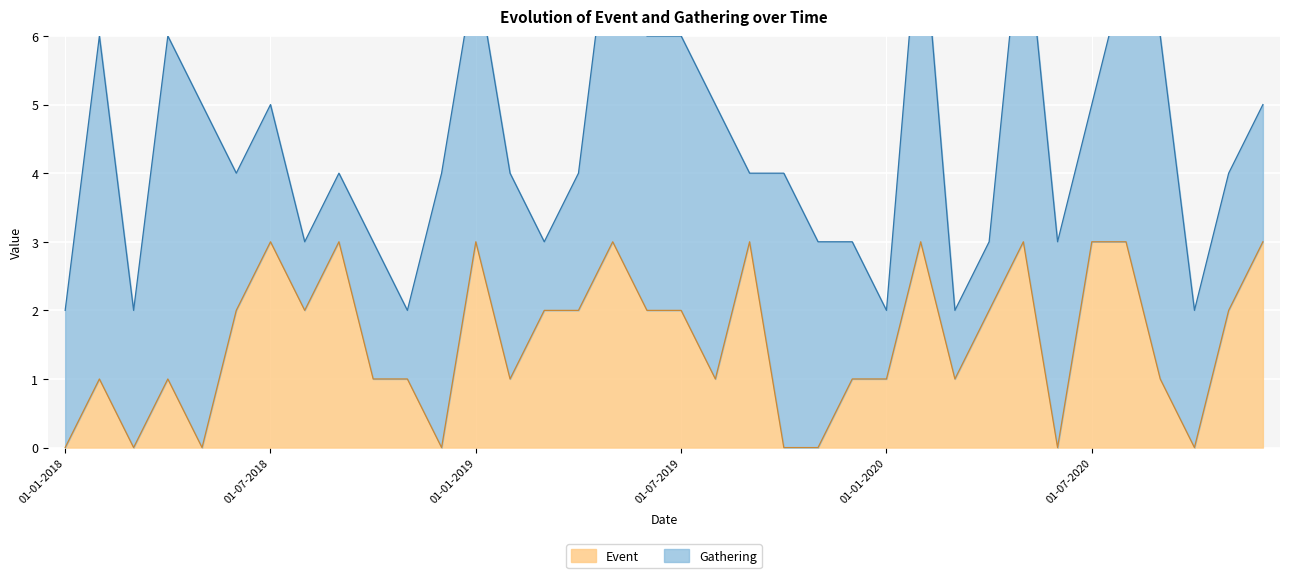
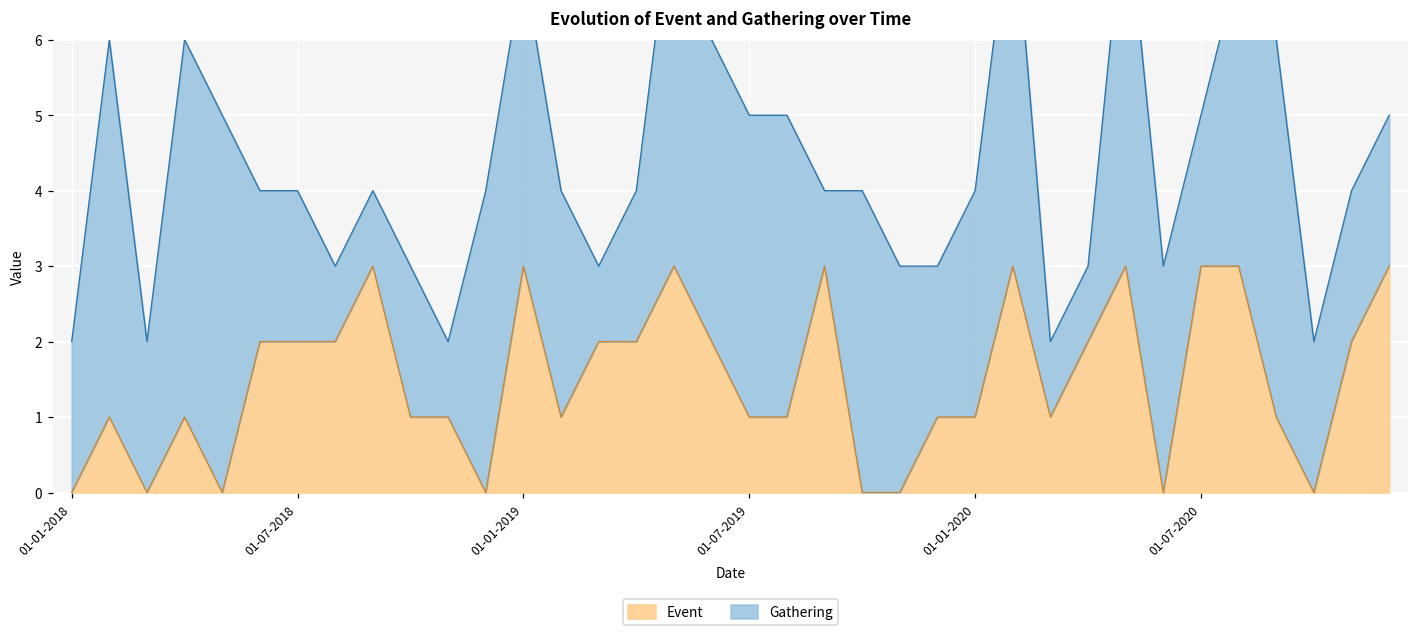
  {
    "Event": {
      "01-01-2018": 0,
-     "01-07-2018": 3,
+     "01-07-2018": 2,
      "01-01-2019": 3,
-     "01-07-2019": 2,
+     "01-07-2019": 1,
      "01-01-2020": 1,
      "01-07-2020": 3
    },
    "Gathering": {
      "01-01-2018": 2,
      "01-07-2018": 2,
      "01-07-2019": 4,
-     "01-01-2020": 1,
+     "01-01-2020": 3,
      "01-07-2020": 2
    }
  }
